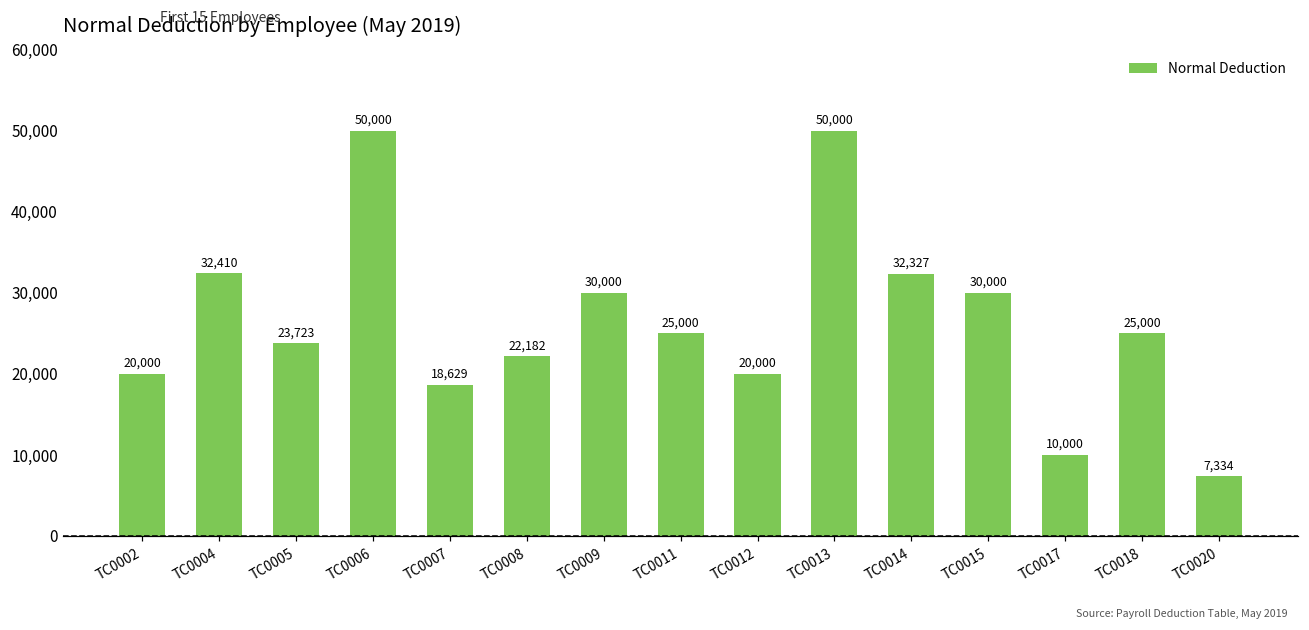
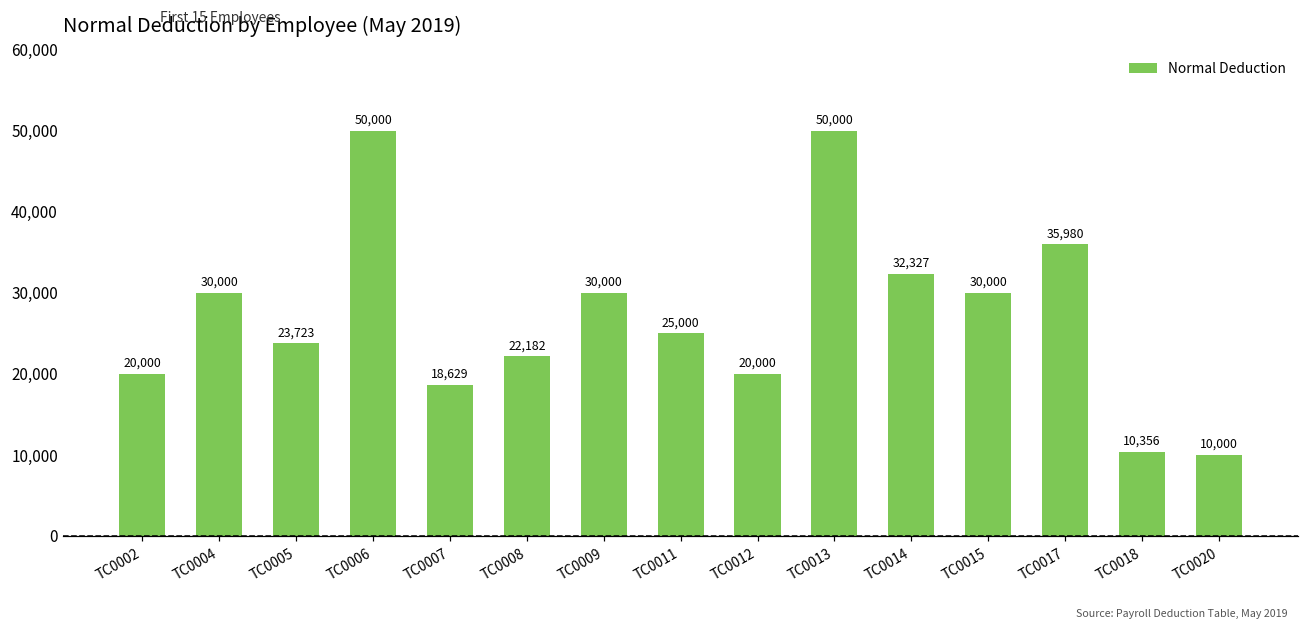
  {
    "TC0002": "20,000",
-   "TC0004": "32,410",
+   "TC0004": "30,000",
    "TC0005": "23,723",
    "TC0006": "50,000",
    "TC0007": "18,629",
    "TC0008": "22,182",
    "TC0009": "30,000",
    "TC0011": "25,000",
    "TC0012": "20,000",
    "TC0013": "50,000",
    "TC0014": "32,327",
    "TC0015": "30,000",
-   "TC0017": "10,000",
-   "TC0018": "25,000",
-   "TC0020": "7,334"
+   "TC0017": "35,980",
+   "TC0018": "10,356",
+   "TC0020": "10,000"
  }
